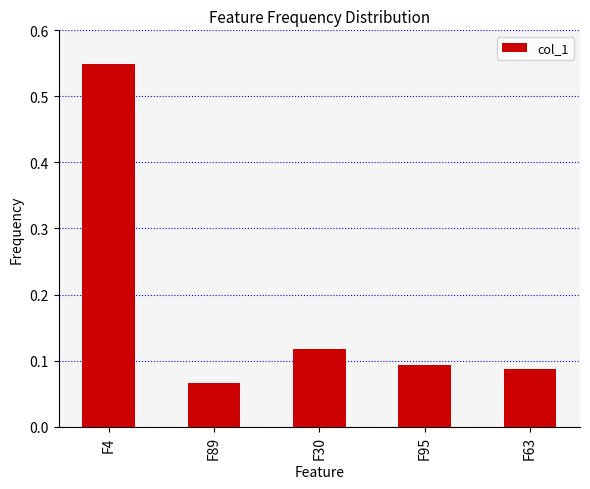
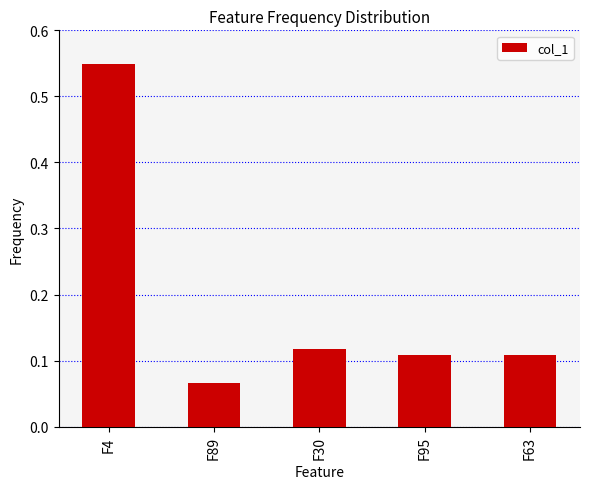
  {
    "F4": 0.55,
    "F89": 0.07,
    "F30": 0.12,
-   "F95": 0.09,
-   "F63": 0.09
+   "F95": 0.11,
+   "F63": 0.11
  }
